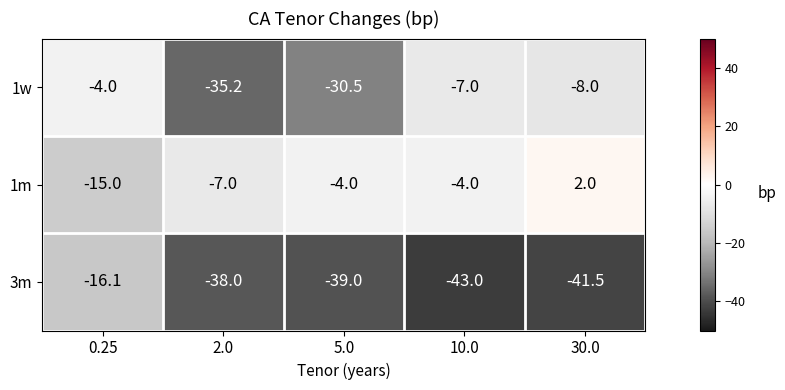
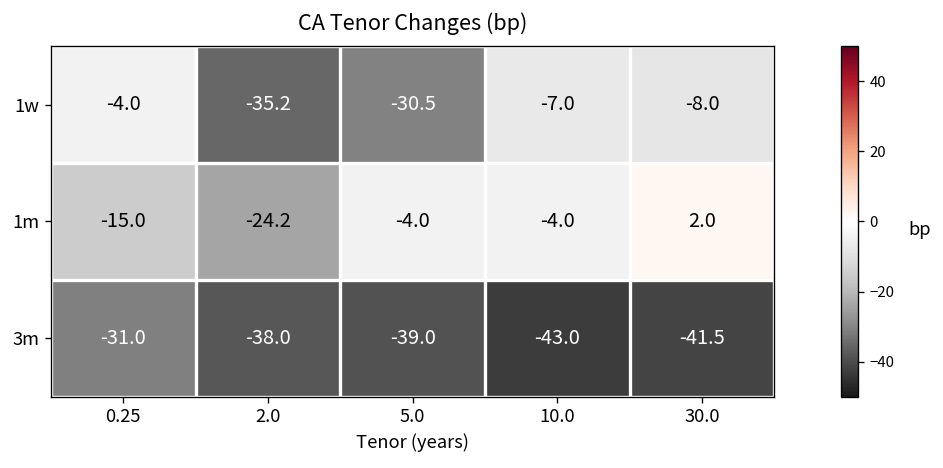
  {
    "1w": {
      "0.25": -4.0,
      "2.0": -35.2,
      "5.0": -30.5,
      "10.0": -7.0,
      "30.0": -8.0
    },
    "1m": {
      "0.25": -15.0,
-     "2.0": -7.0,
+     "2.0": -24.2,
      "5.0": -4.0,
      "10.0": -4.0,
      "30.0": 2.0
    },
    "3m": {
-     "0.25": -16.1,
+     "0.25": -31.0,
      "2.0": -38.0,
      "5.0": -39.0,
      "10.0": -43.0,
      "30.0": -41.5
    }
  }
